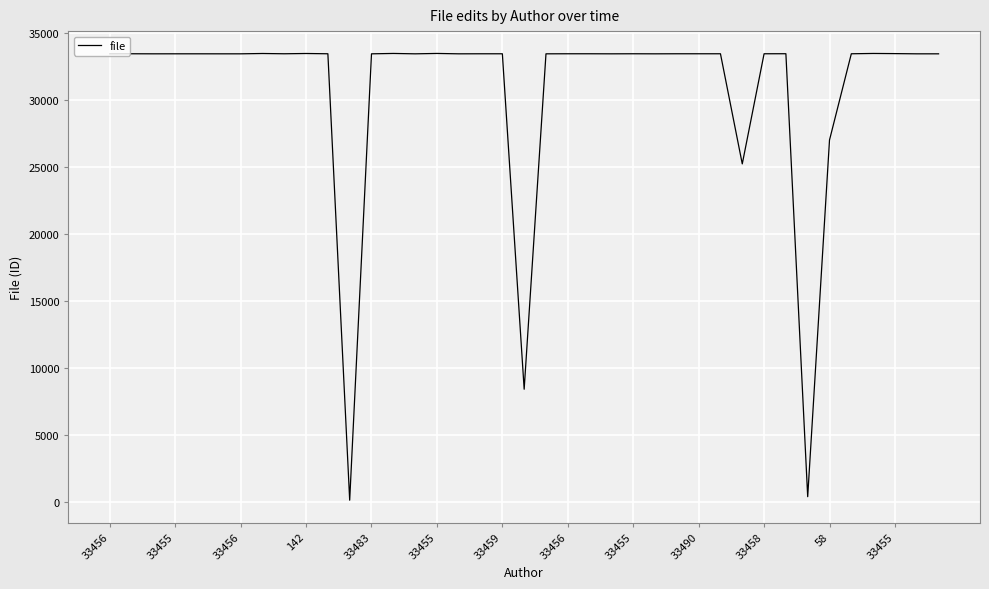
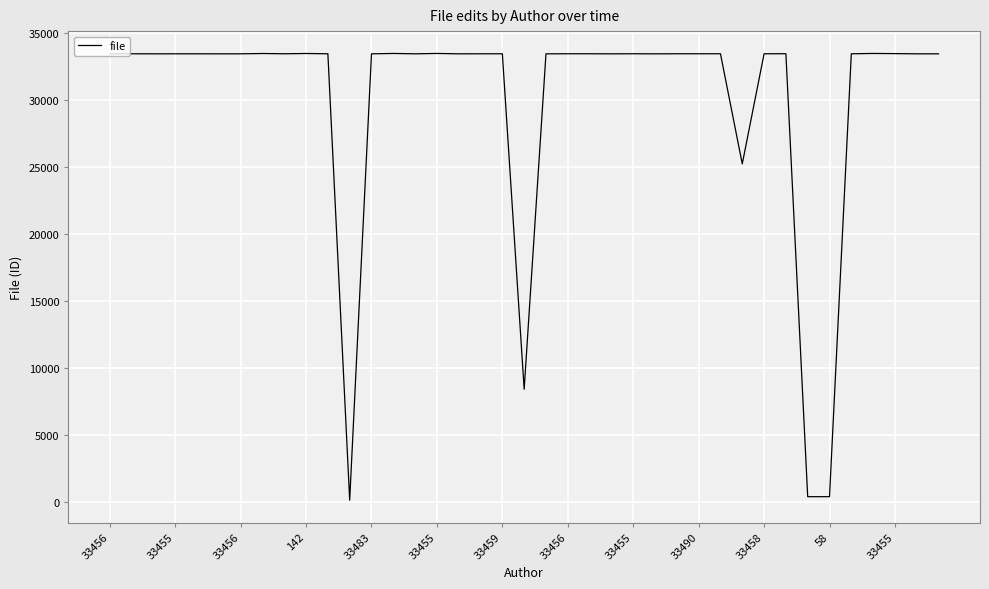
  {
    "142": 33500,
    "33483": 33500,
    "33459": 33500,
    "33490": 33500,
    "33458": 33500,
-   "58": 27000
+   "58": 400
  }
